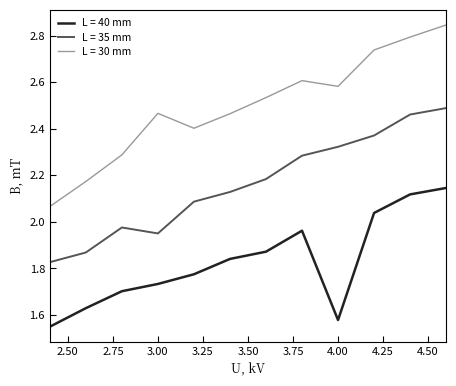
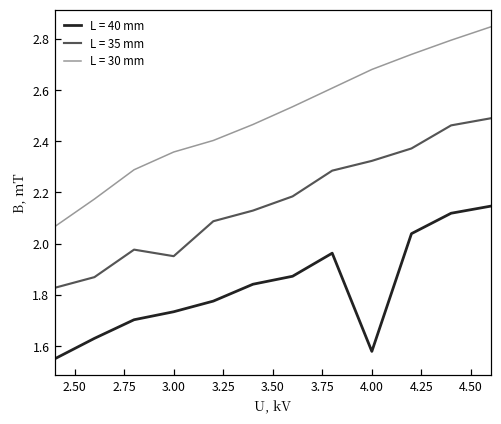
  {
    "L = 40 mm": {
      "3.00": 1.73,
      "4.00": 1.58
    },
    "L = 35 mm": {
      "3.00": 1.95,
      "4.00": 2.32
    },
    "L = 30 mm": {
-     "3.00": 2.47,
-     "4.00": 2.58
+     "3.00": 2.36,
+     "4.00": 2.68
    }
  }
